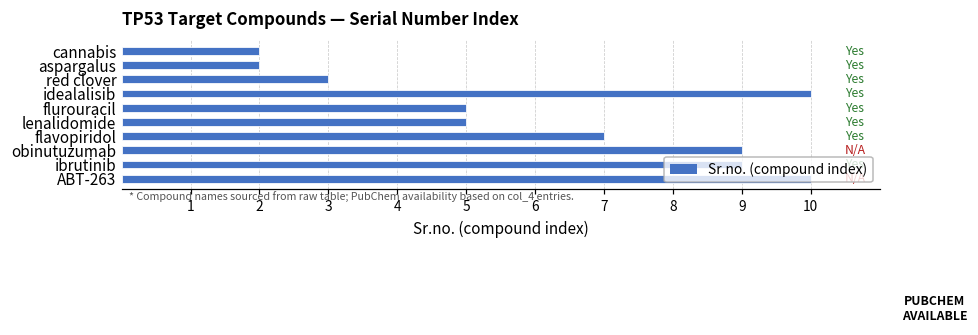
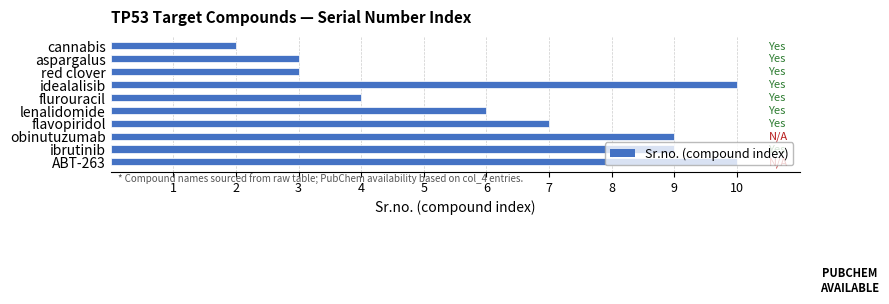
  {
    "cannabis": 2,
-   "aspargalus": 2,
+   "aspargalus": 3,
    "red clover": 3,
    "idealalisib": 10,
-   "flurouracil": 5,
-   "lenalidomide": 5,
+   "flurouracil": 4,
+   "lenalidomide": 6,
    "flavopiridol": 7,
    "obinutuzumab": 9
  }
